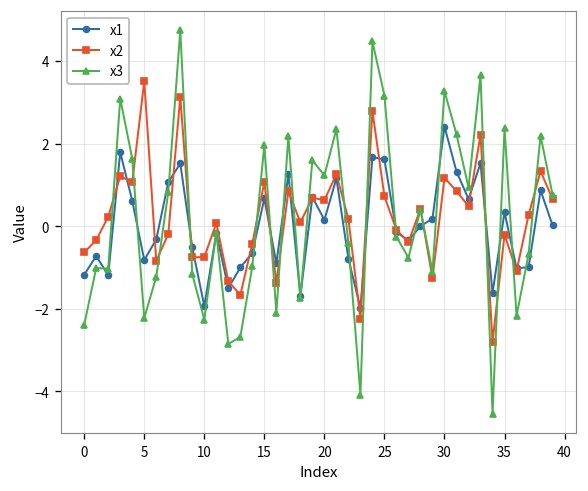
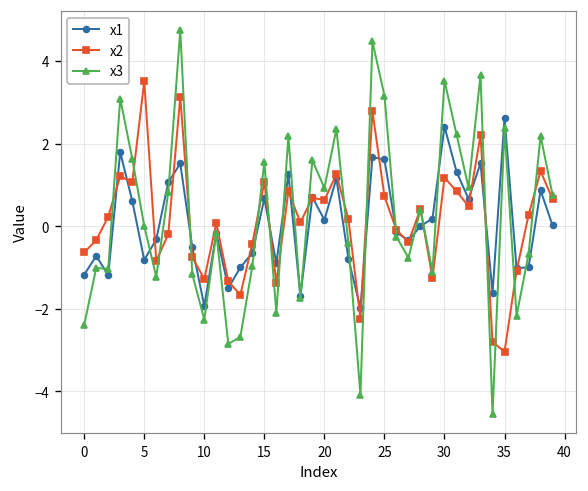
  {
    "x1": {
      "0": -1.2,
      "5": -0.8,
      "10": -1.9,
      "15": 0.7,
      "20": 0.2,
      "25": 1.6,
      "30": 2.4,
-     "35": 0.3
+     "35": 2.6
    },
    "x2": {
      "0": -0.6,
      "5": 3.5,
-     "10": -0.8,
+     "10": -1.3,
      "15": 1.1,
      "20": 0.6,
      "25": 0.7,
      "30": 1.2,
-     "35": -0.2
+     "35": -3.0
    },
    "x3": {
      "0": -2.4,
-     "5": -2.2,
+     "5": 0.0,
      "10": -2.3,
-     "15": 2.0,
-     "20": 1.2,
+     "15": 1.6,
+     "20": 0.9,
      "25": 3.2,
-     "30": 3.3,
+     "30": 3.5,
      "35": 2.4
    }
  }
